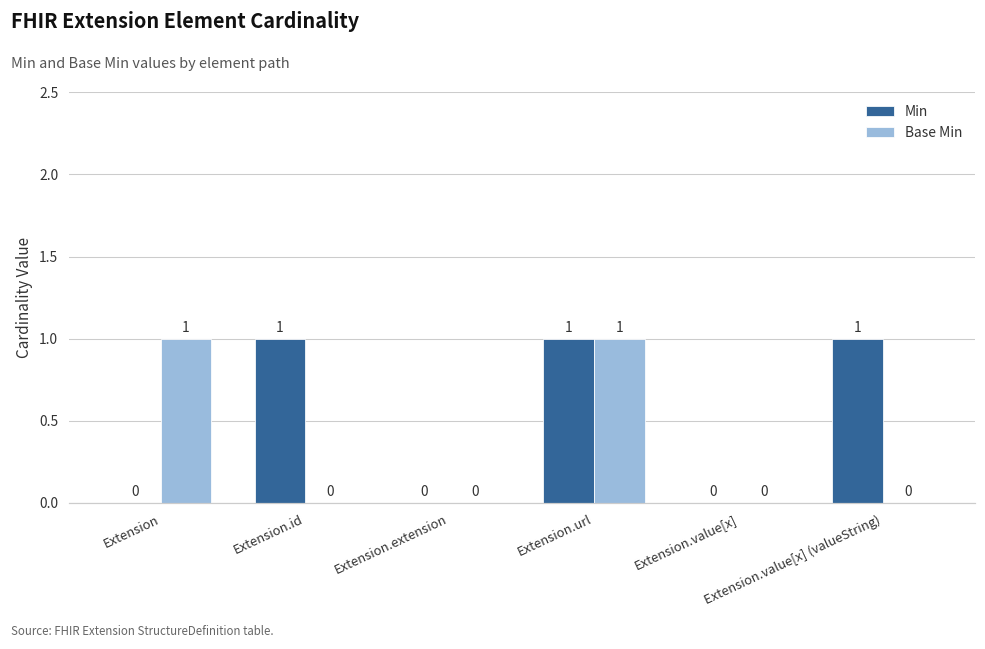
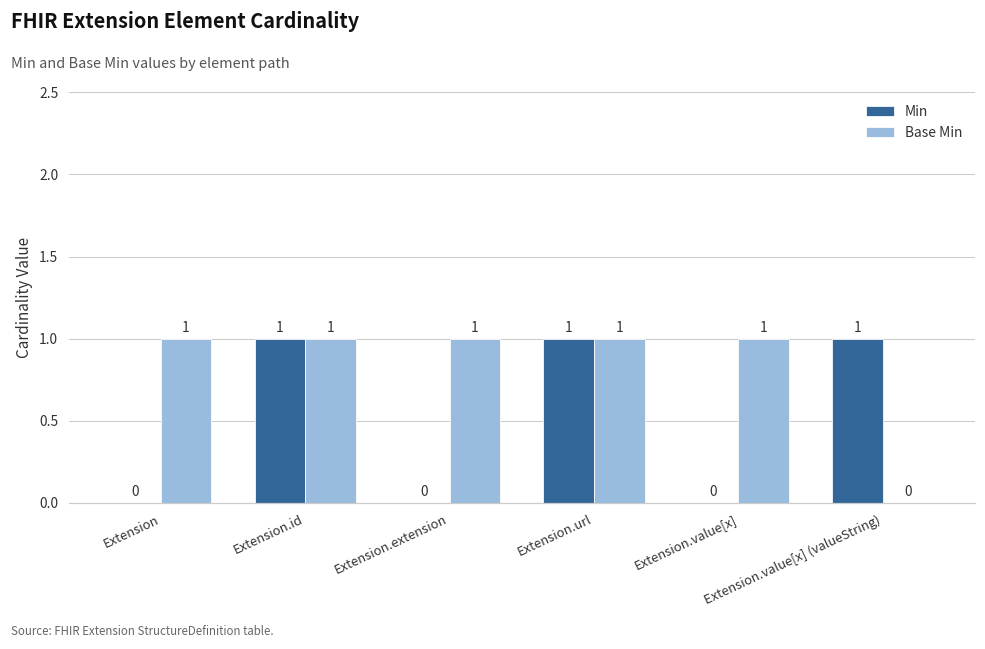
  {
    "Min": {
      "Extension": 0,
      "Extension.id": 1,
      "Extension.extension": 0,
      "Extension.url": 1,
      "Extension.value[x]": 0,
      "Extension.value[x] (valueString)": 1
    },
    "Base Min": {
      "Extension": 1,
-     "Extension.id": 0,
-     "Extension.extension": 0,
+     "Extension.id": 1,
+     "Extension.extension": 1,
      "Extension.url": 1,
-     "Extension.value[x]": 0,
+     "Extension.value[x]": 1,
      "Extension.value[x] (valueString)": 0
    }
  }
